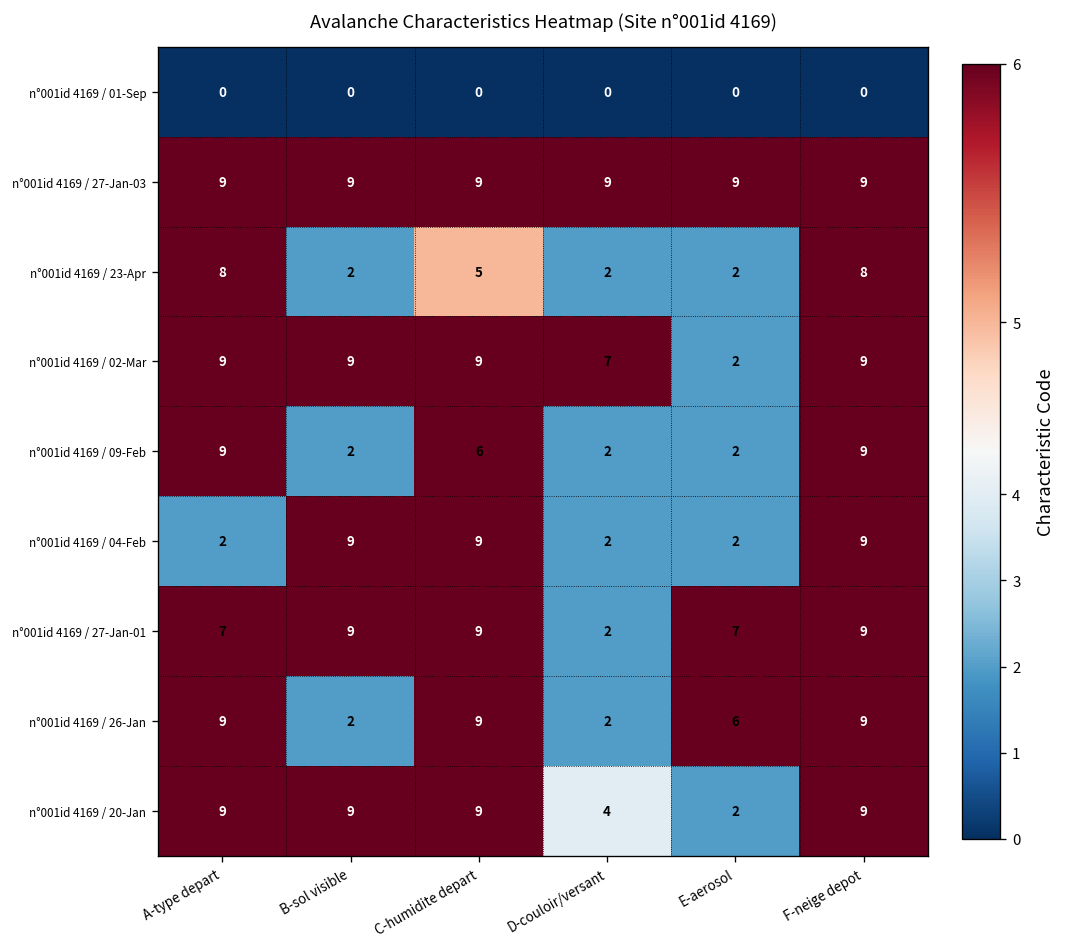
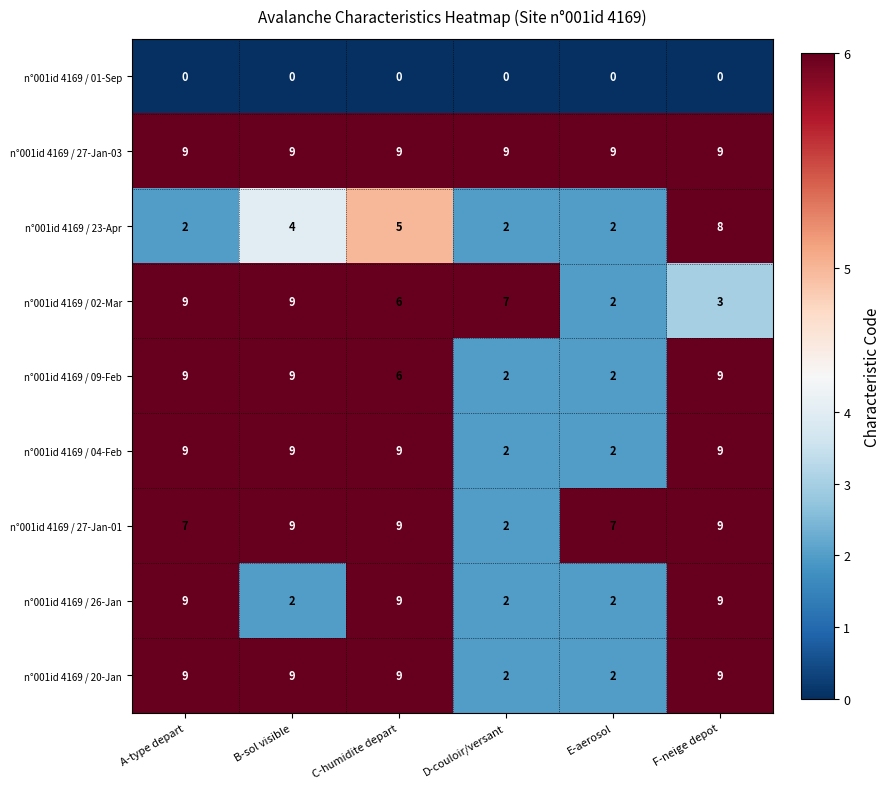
  {
    "n°001id 4169 / 01-Sep": {
      "A-type depart": 0,
      "B-sol visible": 0,
      "C-humidite depart": 0,
      "D-couloir/versant": 0,
      "E-aerosol": 0,
      "F-neige depot": 0
    },
    "n°001id 4169 / 27-Jan-03": {
      "A-type depart": 9,
      "B-sol visible": 9,
      "C-humidite depart": 9,
      "D-couloir/versant": 9,
      "E-aerosol": 9,
      "F-neige depot": 9
    },
    "n°001id 4169 / 23-Apr": {
-     "A-type depart": 8,
-     "B-sol visible": 2,
+     "A-type depart": 2,
+     "B-sol visible": 4,
      "C-humidite depart": 5,
      "D-couloir/versant": 2,
      "E-aerosol": 2,
      "F-neige depot": 8
    },
    "n°001id 4169 / 02-Mar": {
      "A-type depart": 9,
      "B-sol visible": 9,
-     "C-humidite depart": 9,
+     "C-humidite depart": 6,
      "D-couloir/versant": 7,
      "E-aerosol": 2,
-     "F-neige depot": 9
+     "F-neige depot": 3
    },
    "n°001id 4169 / 09-Feb": {
      "A-type depart": 9,
-     "B-sol visible": 2,
+     "B-sol visible": 9,
      "C-humidite depart": 6,
      "D-couloir/versant": 2,
      "E-aerosol": 2,
      "F-neige depot": 9
    },
    "n°001id 4169 / 04-Feb": {
-     "A-type depart": 2,
+     "A-type depart": 9,
      "B-sol visible": 9,
      "C-humidite depart": 9,
      "D-couloir/versant": 2,
      "E-aerosol": 2,
      "F-neige depot": 9
    },
    "n°001id 4169 / 27-Jan-01": {
      "A-type depart": 7,
      "B-sol visible": 9,
      "C-humidite depart": 9,
      "D-couloir/versant": 2,
      "E-aerosol": 7,
      "F-neige depot": 9
    },
    "n°001id 4169 / 26-Jan": {
      "A-type depart": 9,
      "B-sol visible": 2,
      "C-humidite depart": 9,
      "D-couloir/versant": 2,
-     "E-aerosol": 6,
+     "E-aerosol": 2,
      "F-neige depot": 9
    },
    "n°001id 4169 / 20-Jan": {
      "A-type depart": 9,
      "B-sol visible": 9,
      "C-humidite depart": 9,
-     "D-couloir/versant": 4,
+     "D-couloir/versant": 2,
      "E-aerosol": 2,
      "F-neige depot": 9
    }
  }
